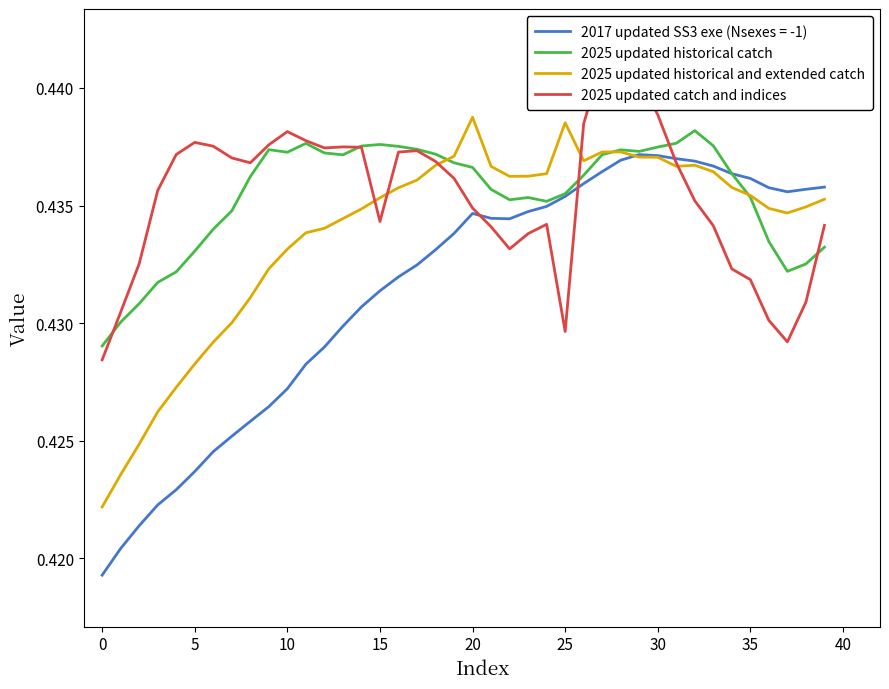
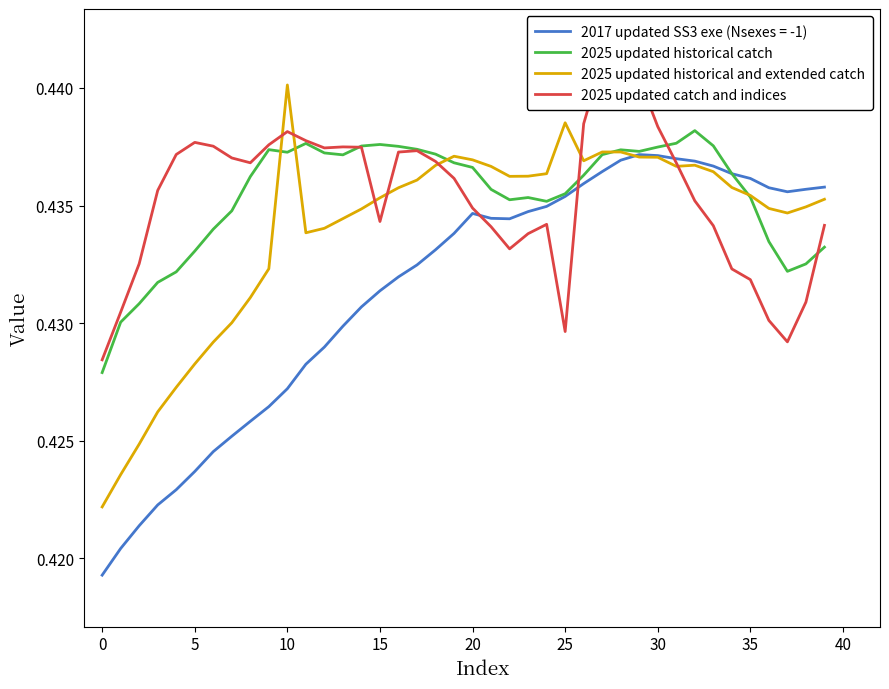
  {
    "2017 updated SS3 exe (Nsexes = -1)": {
      "0": 0.4193,
      "5": 0.4237,
      "10": 0.4272,
      "15": 0.4314,
      "20": 0.4347,
      "25": 0.4354,
      "35": 0.4362
    },
    "2025 updated historical catch": {
-     "0": 0.4290,
+     "0": 0.4279,
      "5": 0.4331,
      "10": 0.4373,
      "15": 0.4376,
      "20": 0.4366,
      "25": 0.4355,
      "30": 0.4375
    },
    "2025 updated historical and extended catch": {
      "0": 0.4222,
      "5": 0.4283,
-     "10": 0.4331,
+     "10": 0.4401,
      "15": 0.4353,
-     "20": 0.4388,
+     "20": 0.4369,
      "25": 0.4385
    },
    "2025 updated catch and indices": {
      "0": 0.4284,
      "5": 0.4377,
      "10": 0.4381,
      "15": 0.4343,
      "20": 0.4349,
      "25": 0.4296,
-     "30": 0.4389,
+     "30": 0.4384,
      "35": 0.4318
    }
  }
